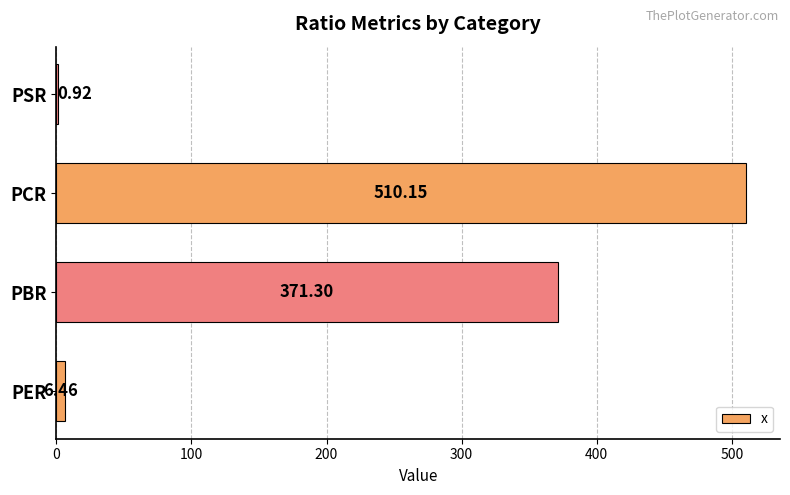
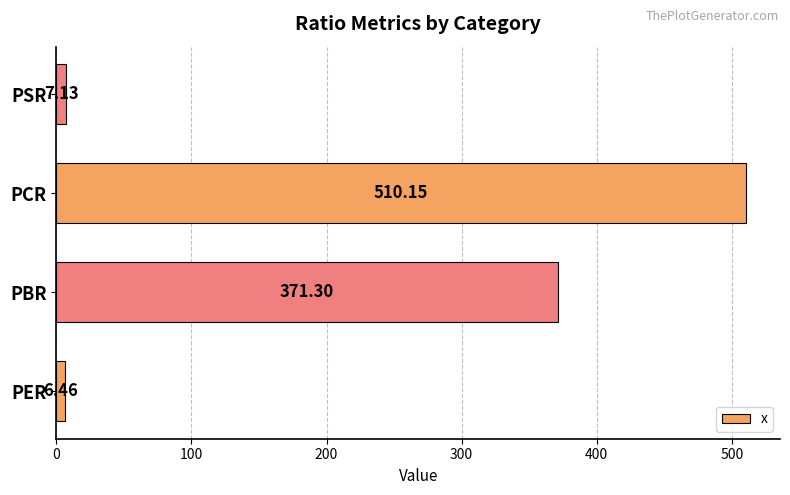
  {
-   "PSR": 0.92,
+   "PSR": 7.13,
    "PCR": 510.15,
    "PBR": 371.30,
    "PER": 6.46
  }
